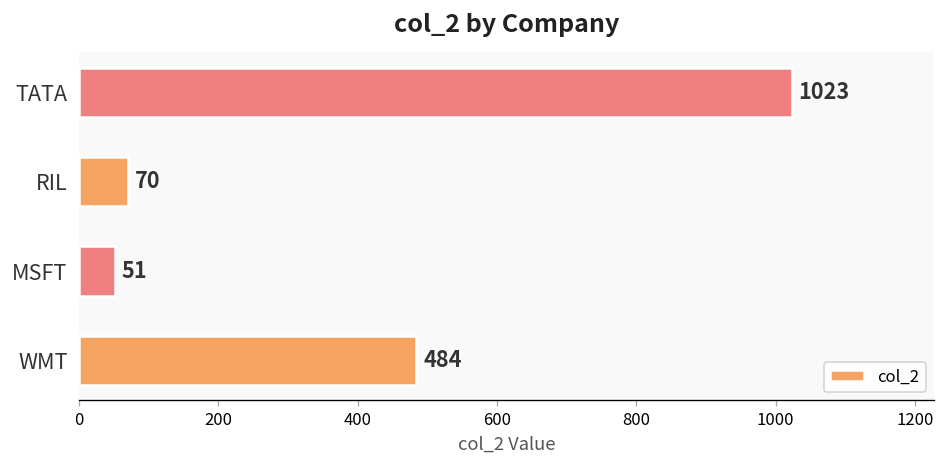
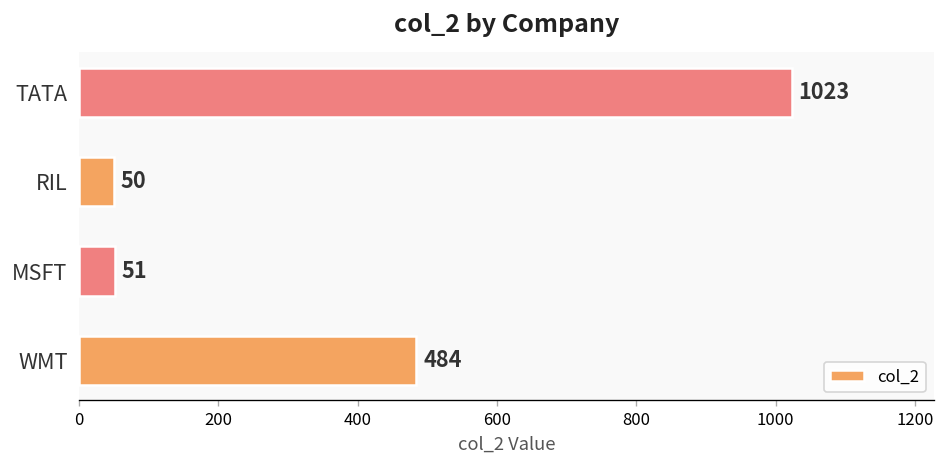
  {
    "TATA": 1023,
-   "RIL": 70,
+   "RIL": 50,
    "MSFT": 51,
    "WMT": 484
  }
